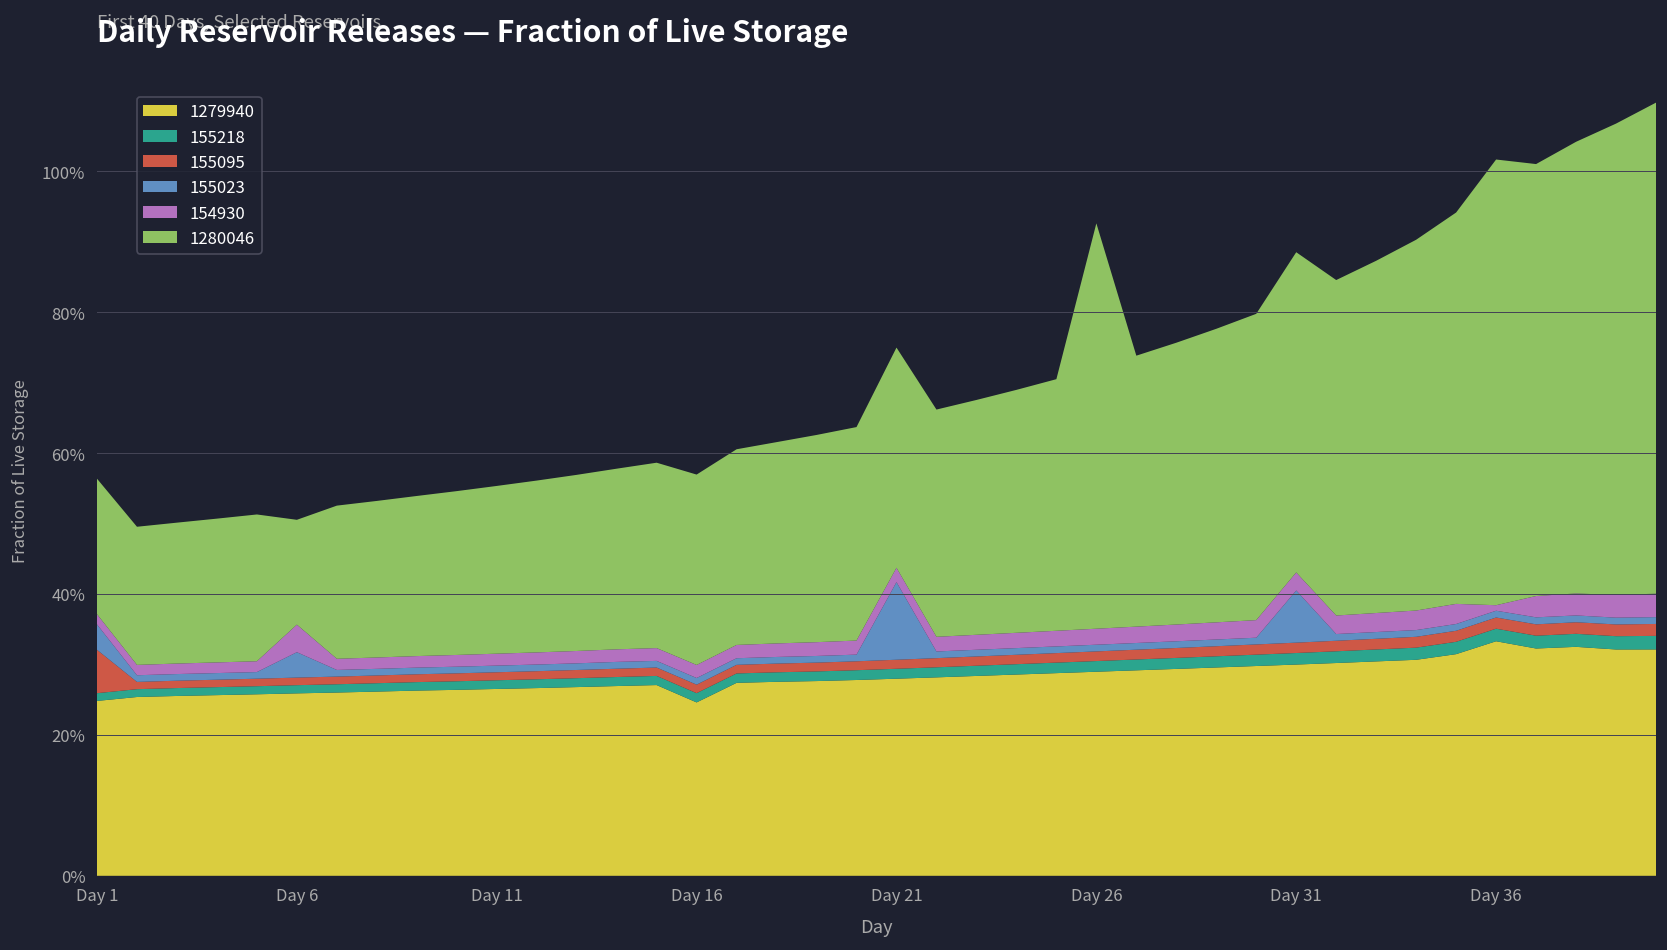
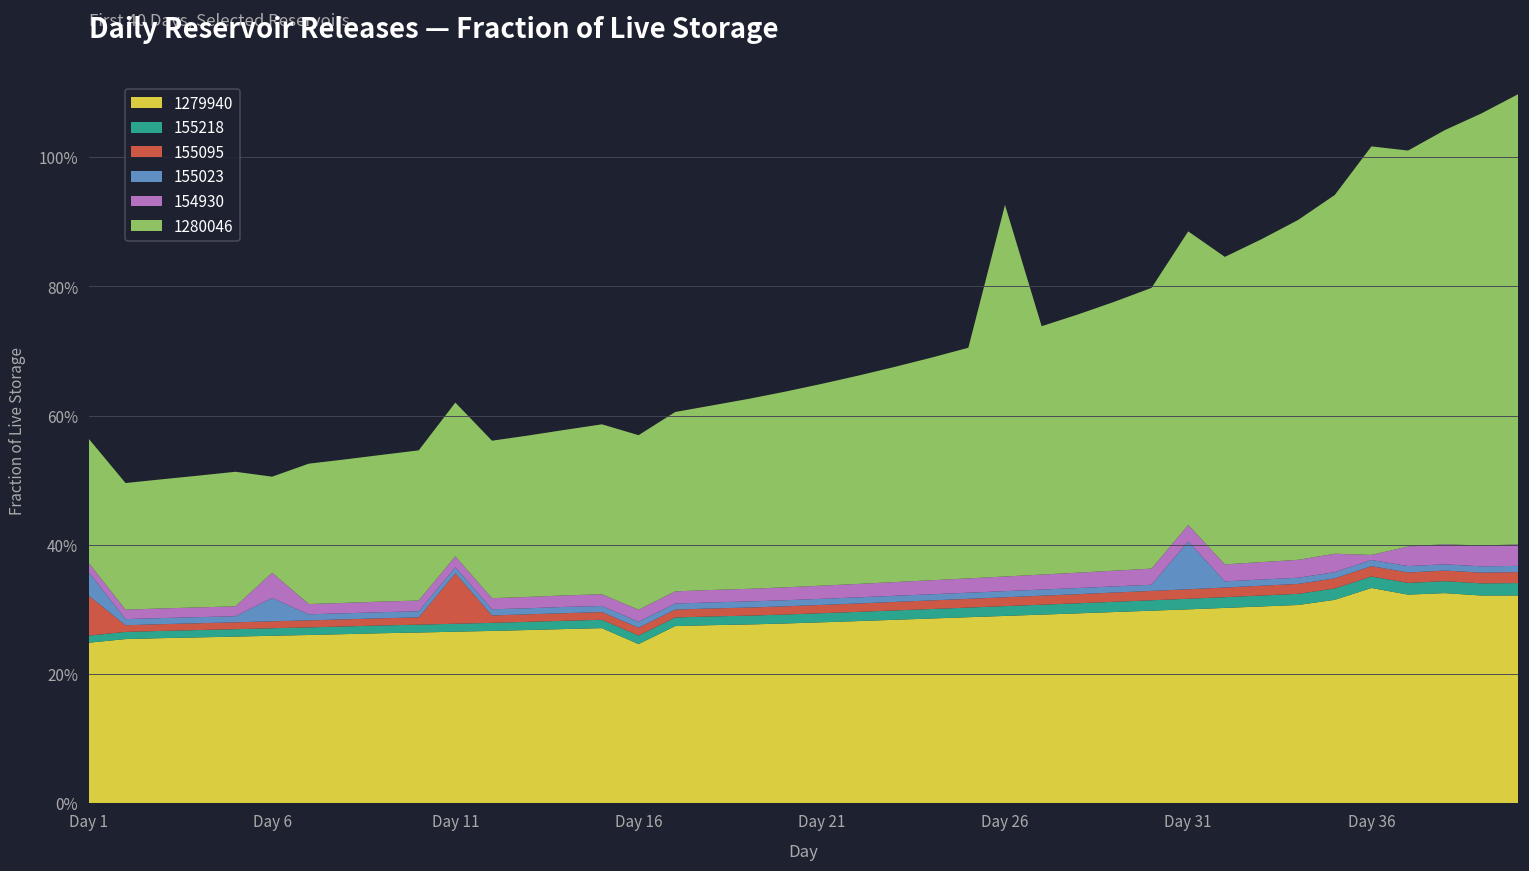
  {
    "1279940": {
      "Day 1": "25%",
      "Day 6": "26%",
      "Day 11": "27%",
      "Day 16": "25%",
      "Day 21": "28%",
      "Day 26": "29%",
      "Day 31": "30%",
      "Day 36": "33%"
    },
    "155218": {
      "Day 1": "1%",
      "Day 6": "1%",
      "Day 11": "1%",
      "Day 16": "1%",
      "Day 21": "1%",
      "Day 26": "2%",
      "Day 31": "2%",
      "Day 36": "2%"
    },
    "155095": {
      "Day 1": "6%",
      "Day 6": "1%",
-     "Day 11": "1%",
+     "Day 11": "8%",
      "Day 16": "1%",
      "Day 21": "1%",
      "Day 26": "1%",
      "Day 31": "1%",
      "Day 36": "2%"
    },
    "155023": {
      "Day 1": "4%",
      "Day 6": "4%",
      "Day 11": "1%",
      "Day 16": "1%",
-     "Day 21": "11%",
+     "Day 21": "1%",
      "Day 26": "1%",
      "Day 31": "7%",
      "Day 36": "1%"
    },
    "154930": {
      "Day 1": "1%",
      "Day 6": "4%",
      "Day 11": "2%",
      "Day 16": "2%",
      "Day 21": "2%",
      "Day 26": "2%",
      "Day 31": "3%",
      "Day 36": "1%"
    },
    "1280046": {
      "Day 1": "19%",
      "Day 6": "15%",
      "Day 11": "24%",
      "Day 16": "27%",
      "Day 21": "31%",
      "Day 26": "58%",
      "Day 31": "45%",
      "Day 36": "63%"
    }
  }
